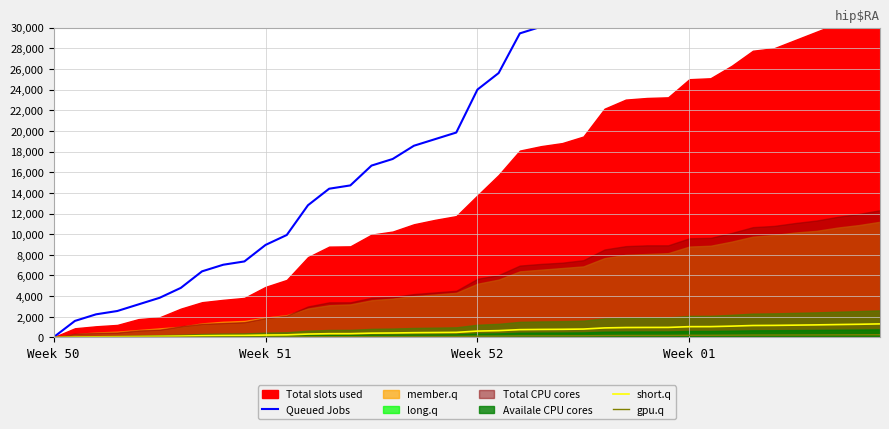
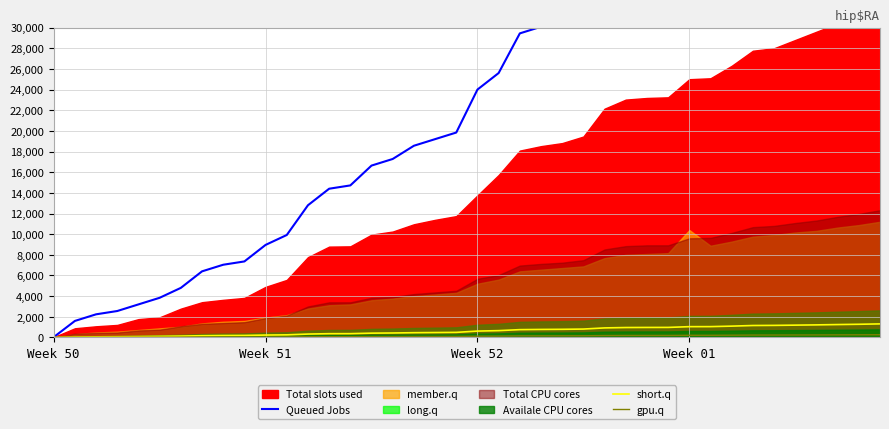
  {
    "Queued Jobs": {
      "Week 51": "9,000",
      "Week 52": "24,000"
    },
    "Total slots used": {
      "Week 51": "4,900",
      "Week 52": "13,800",
      "Week 01": "25,000"
    },
    "short.q": {
      "Week 52": "600",
      "Week 01": "1,000"
    },
    "member.q": {
      "Week 52": "5,200",
-     "Week 01": "8,800"
+     "Week 01": "10,400"
    },
    "long.q": {
      "Week 52": "1,200",
      "Week 01": "2,100"
    },
    "gpu.q": {
      "Week 01": "200"
    },
    "Total CPU cores": {
      "Week 52": "5,700",
      "Week 01": "9,600"
    },
    "Availale CPU cores": {
      "Week 01": "600"
    }
  }
